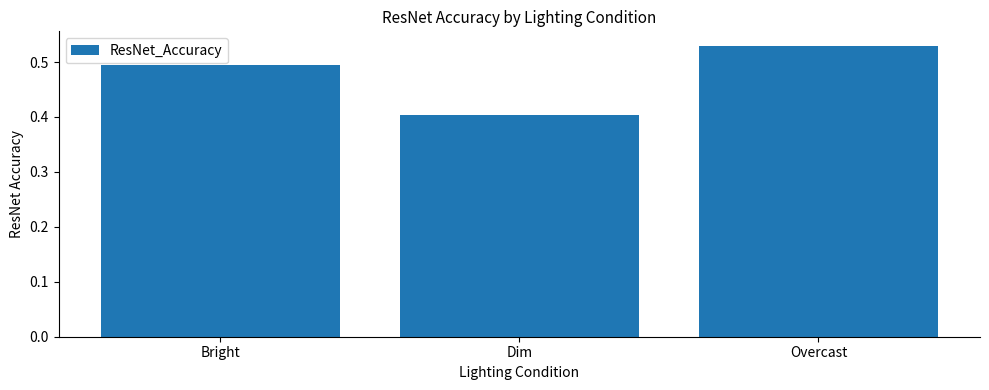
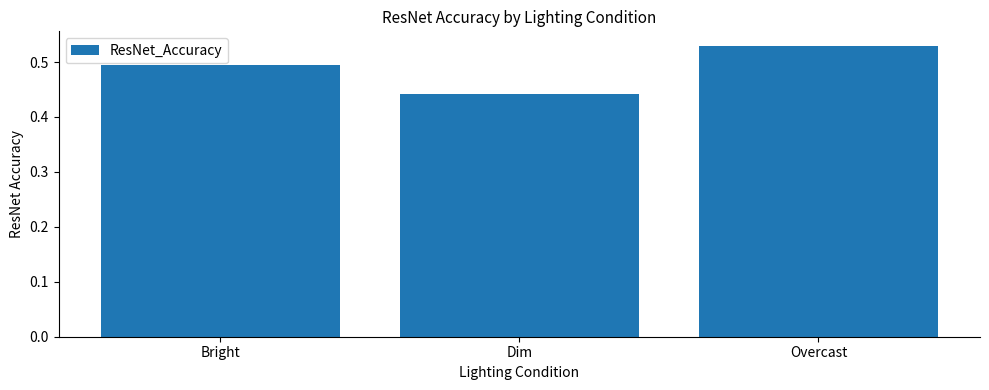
  {
    "Bright": 0.49,
-   "Dim": 0.40,
+   "Dim": 0.44,
    "Overcast": 0.53
  }
